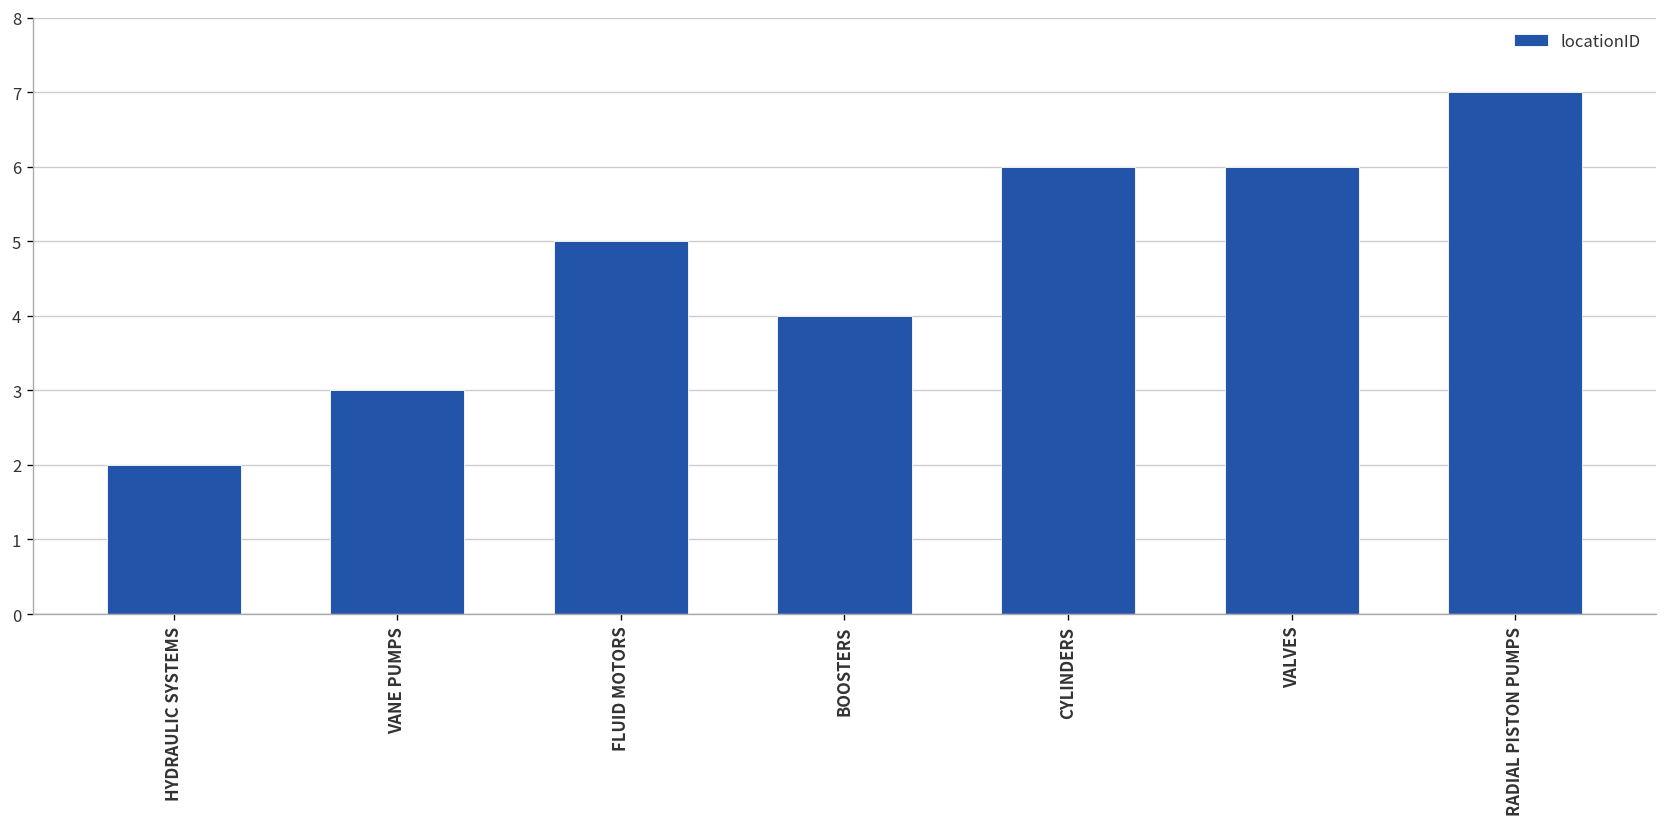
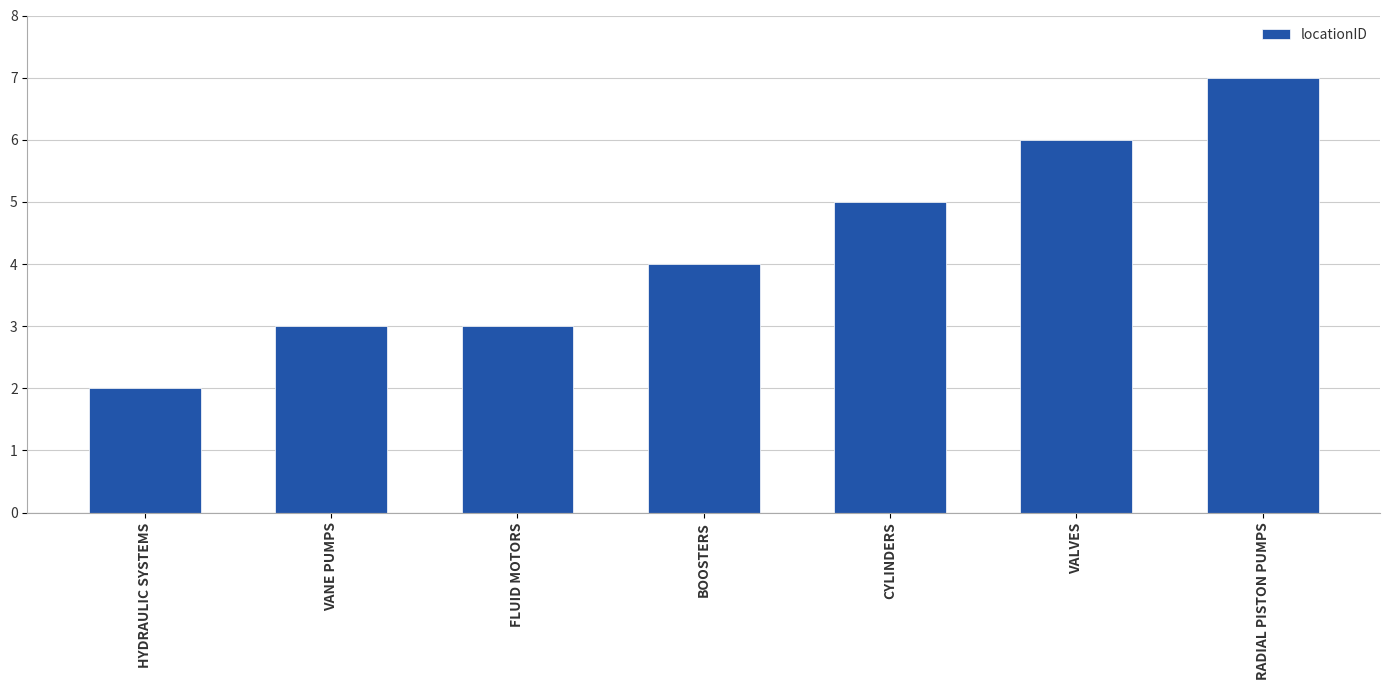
  {
    "HYDRAULIC SYSTEMS": 2,
    "VANE PUMPS": 3,
-   "FLUID MOTORS": 5,
+   "FLUID MOTORS": 3,
    "BOOSTERS": 4,
-   "CYLINDERS": 6,
+   "CYLINDERS": 5,
    "VALVES": 6,
    "RADIAL PISTON PUMPS": 7
  }
